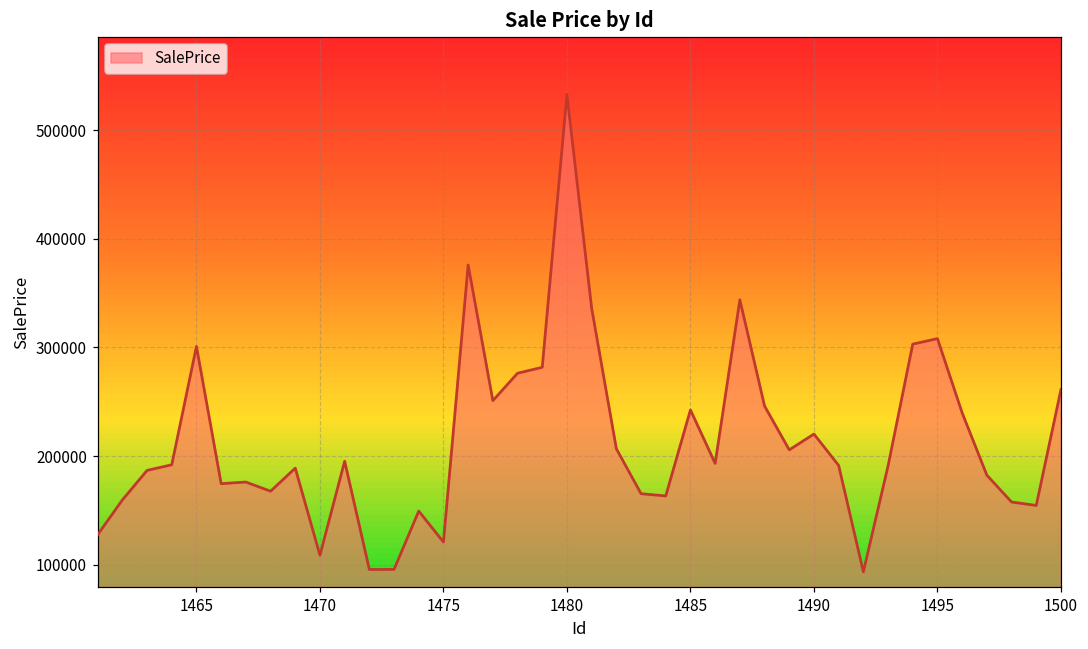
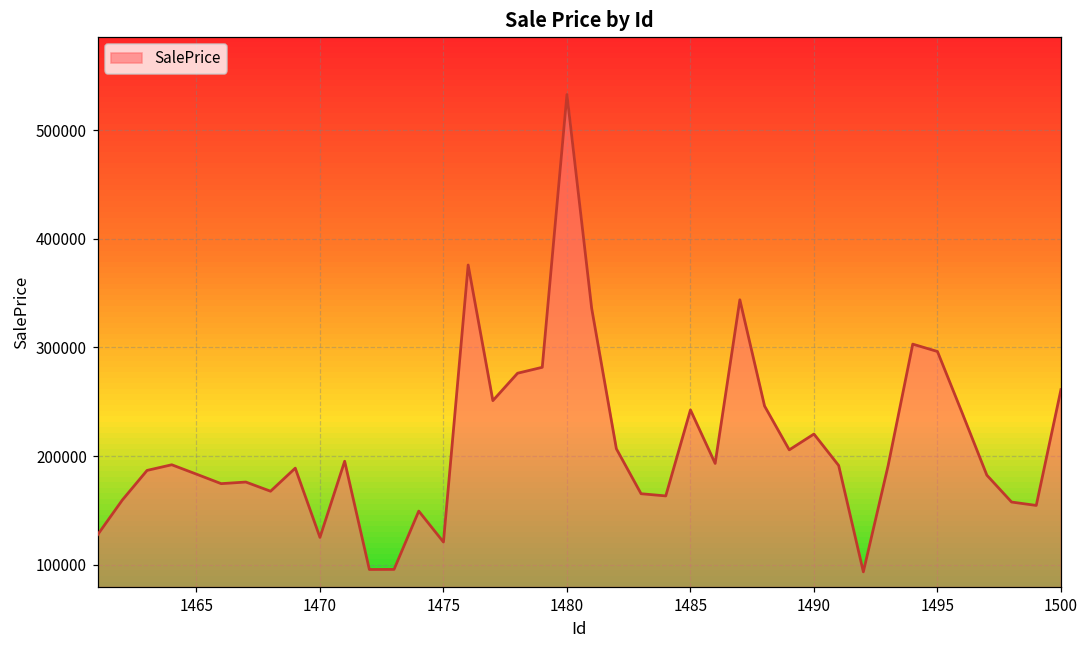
  {
-   "1465": 300000,
-   "1470": 110000,
+   "1465": 180000,
+   "1470": 130000,
    "1475": 120000,
    "1480": 530000,
    "1485": 240000,
    "1490": 220000,
-   "1495": 310000,
+   "1495": 300000,
    "1500": 260000
  }
